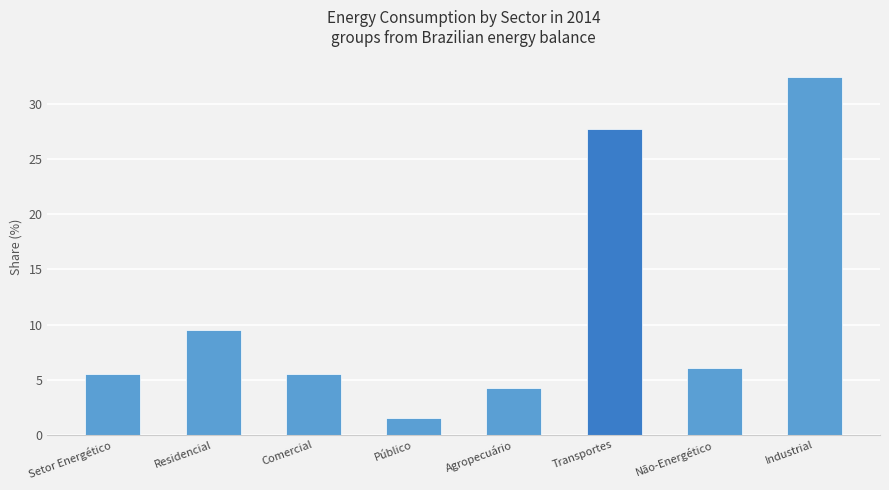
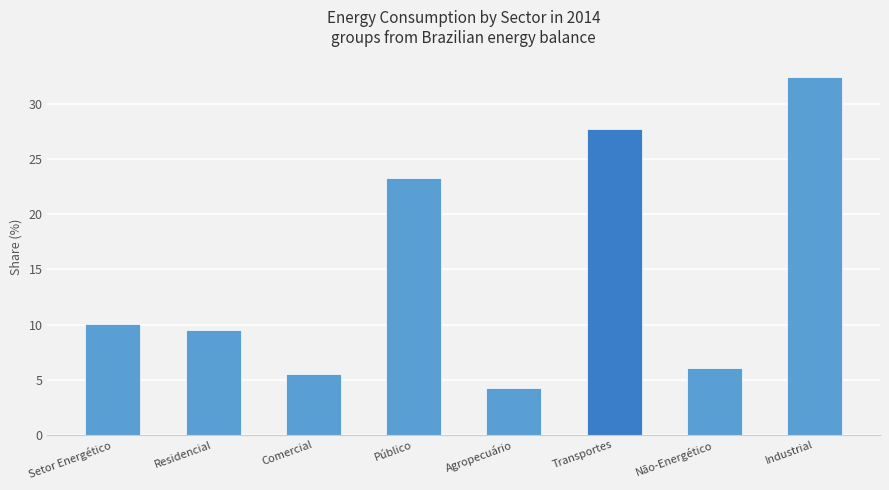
  {
-   "Setor Energético": 5.5,
+   "Setor Energético": 10.0,
    "Residencial": 9.5,
    "Comercial": 5.5,
-   "Público": 1.5,
+   "Público": 23.3,
    "Agropecuário": 4.2,
    "Transportes": 27.7,
    "Não-Energético": 6.0,
    "Industrial": 32.4
  }
